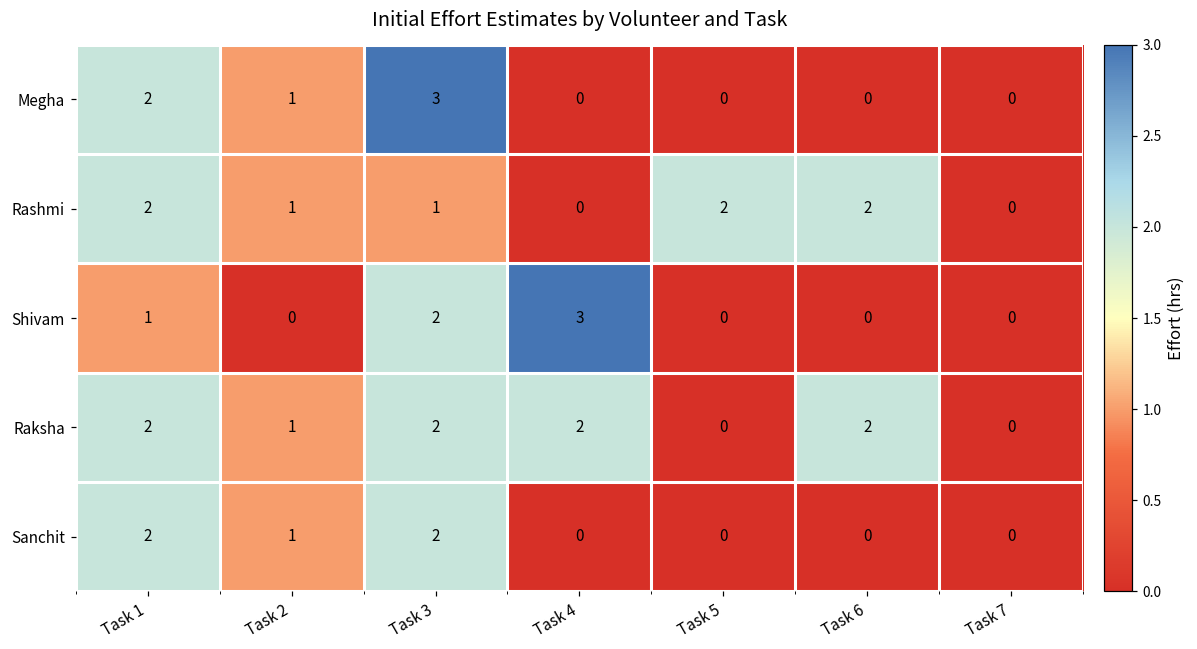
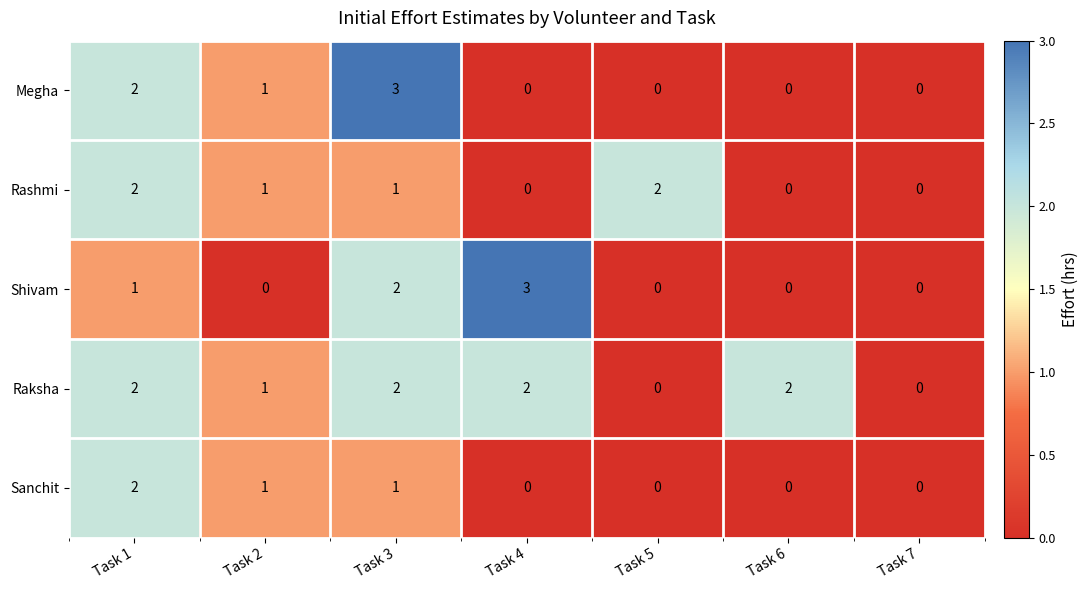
  {
    "Megha": {
      "Task 1": 2,
      "Task 2": 1,
      "Task 3": 3,
      "Task 4": 0,
      "Task 5": 0,
      "Task 6": 0,
      "Task 7": 0
    },
    "Rashmi": {
      "Task 1": 2,
      "Task 2": 1,
      "Task 3": 1,
      "Task 4": 0,
      "Task 5": 2,
-     "Task 6": 2,
+     "Task 6": 0,
      "Task 7": 0
    },
    "Shivam": {
      "Task 1": 1,
      "Task 2": 0,
      "Task 3": 2,
      "Task 4": 3,
      "Task 5": 0,
      "Task 6": 0,
      "Task 7": 0
    },
    "Raksha": {
      "Task 1": 2,
      "Task 2": 1,
      "Task 3": 2,
      "Task 4": 2,
      "Task 5": 0,
      "Task 6": 2,
      "Task 7": 0
    },
    "Sanchit": {
      "Task 1": 2,
      "Task 2": 1,
-     "Task 3": 2,
+     "Task 3": 1,
      "Task 4": 0,
      "Task 5": 0,
      "Task 6": 0,
      "Task 7": 0
    }
  }
